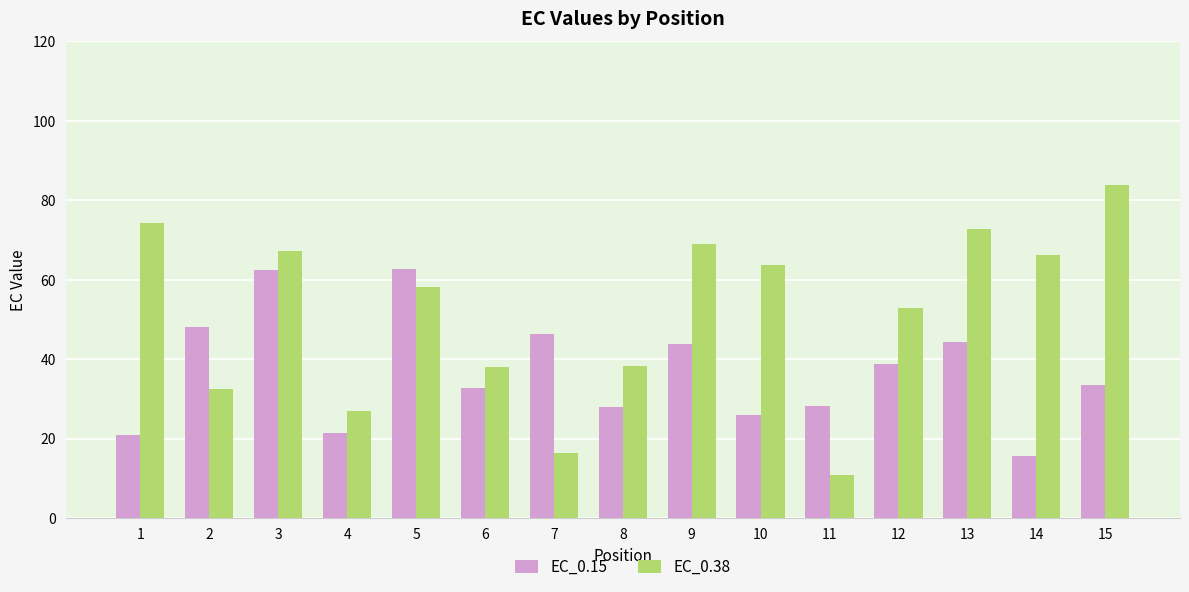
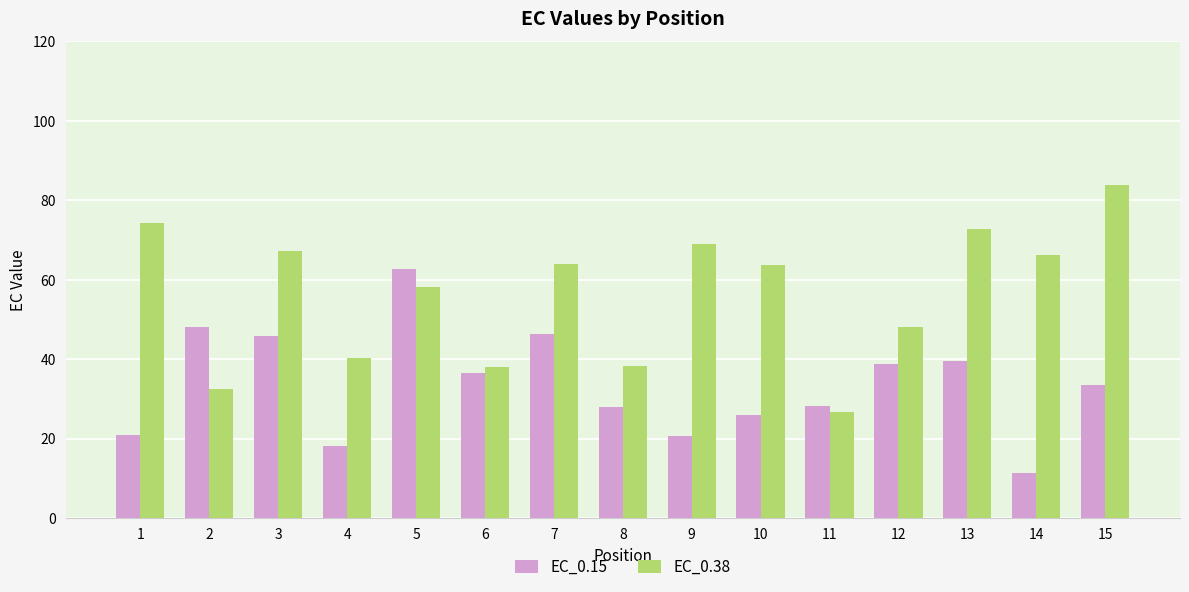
  {
    "EC_0.15": {
      "1": 21,
      "2": 48,
-     "3": 62,
-     "4": 21,
+     "3": 46,
+     "4": 18,
      "5": 63,
-     "6": 33,
+     "6": 37,
      "7": 46,
      "8": 28,
-     "9": 44,
+     "9": 21,
      "10": 26,
      "11": 28,
      "12": 39,
-     "13": 44,
-     "14": 16,
+     "13": 40,
+     "14": 11,
      "15": 33
    },
    "EC_0.38": {
      "1": 74,
      "2": 33,
      "3": 67,
-     "4": 27,
+     "4": 40,
      "5": 58,
      "6": 38,
-     "7": 16,
+     "7": 64,
      "8": 38,
      "9": 69,
      "10": 64,
-     "11": 11,
-     "12": 53,
+     "11": 27,
+     "12": 48,
      "13": 73,
      "14": 66,
      "15": 84
    }
  }
